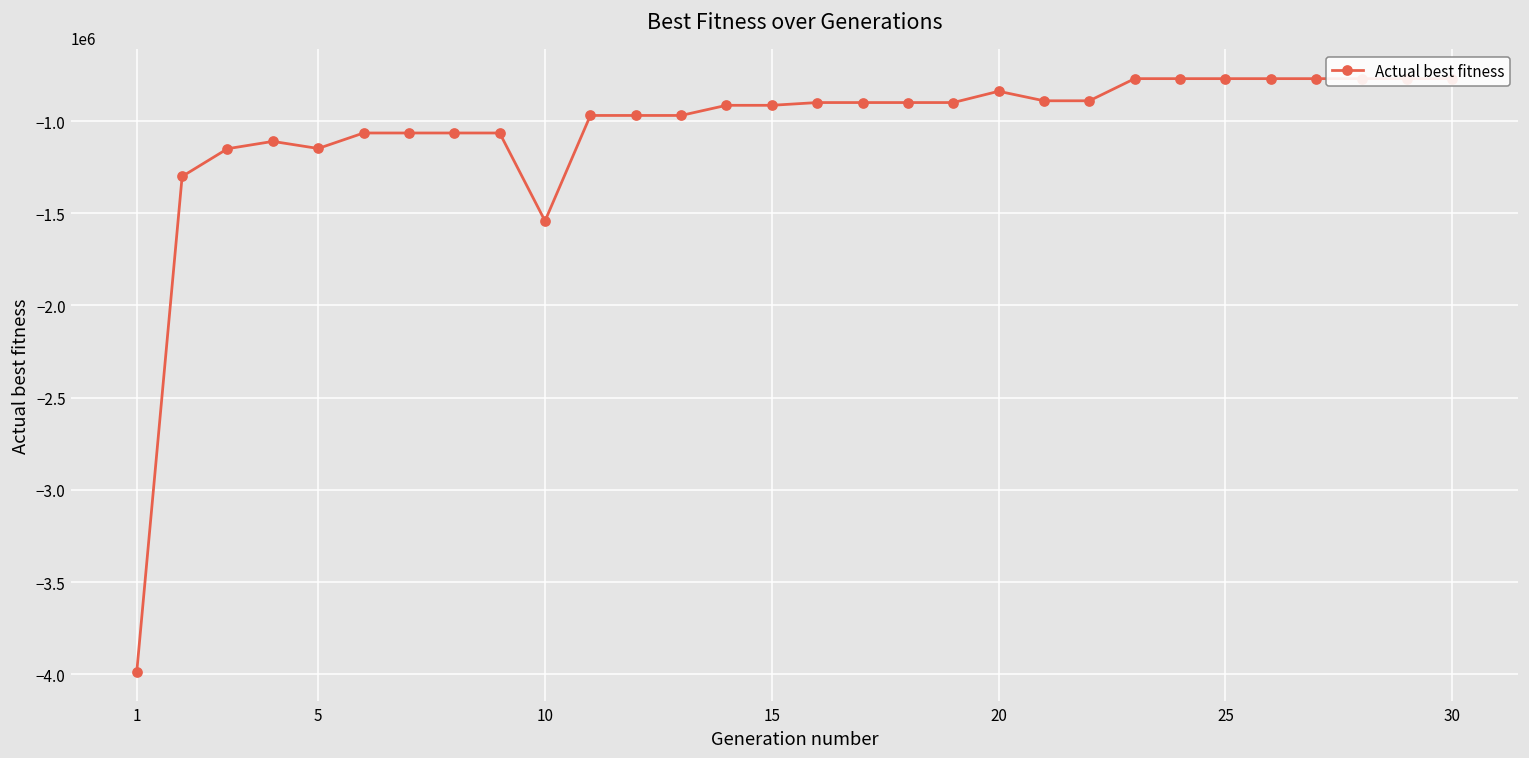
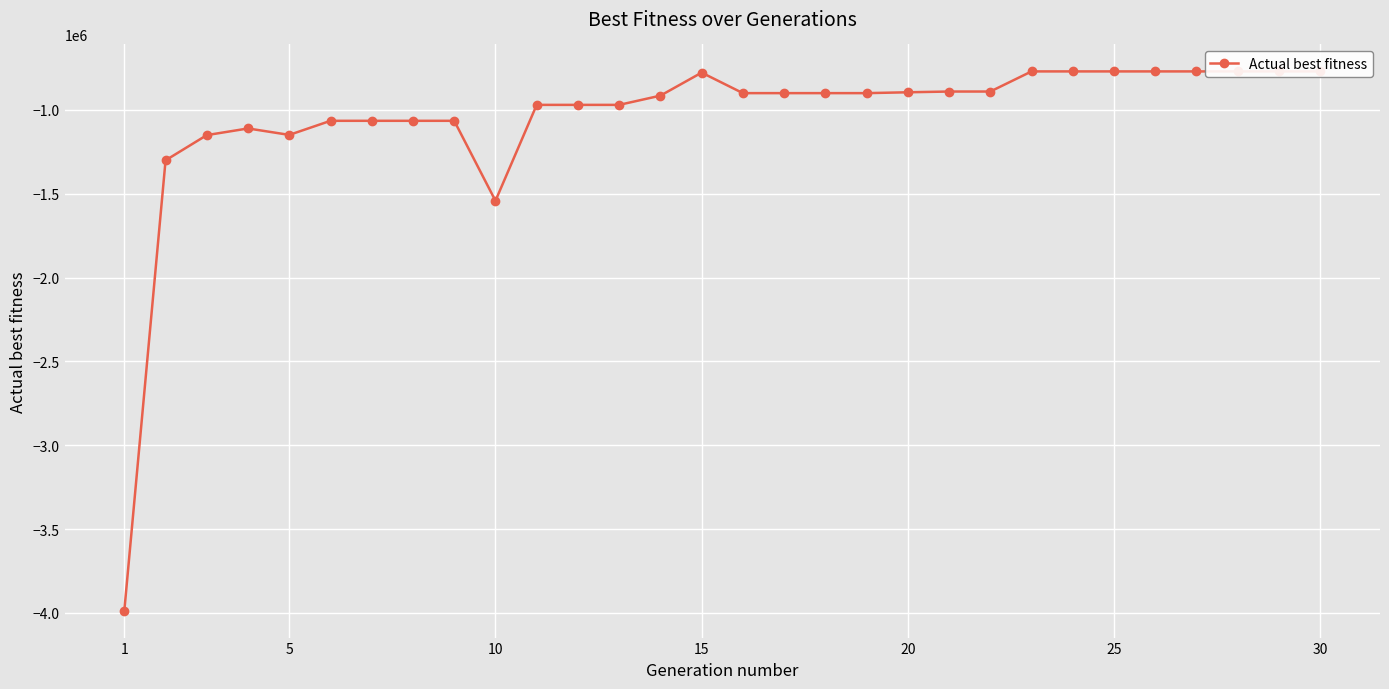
  {
    "1": -3990000,
    "5": -1150000,
    "10": -1540000,
-   "15": -910000,
-   "20": -840000,
+   "15": -780000,
+   "20": -890000,
    "25": -770000
  }
